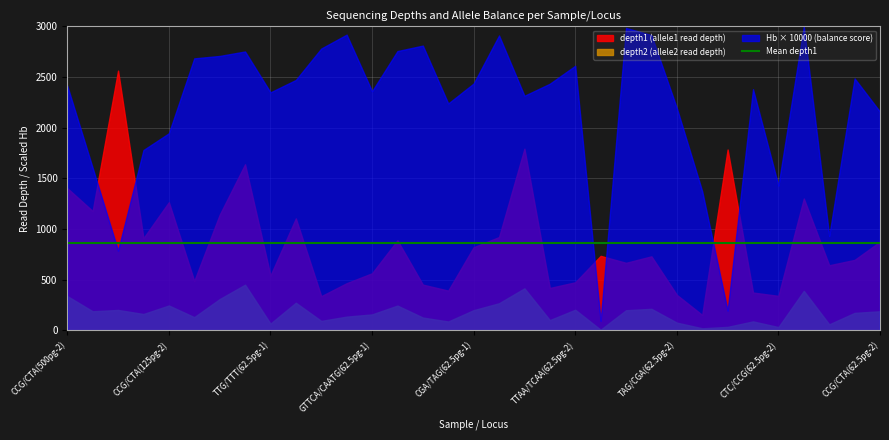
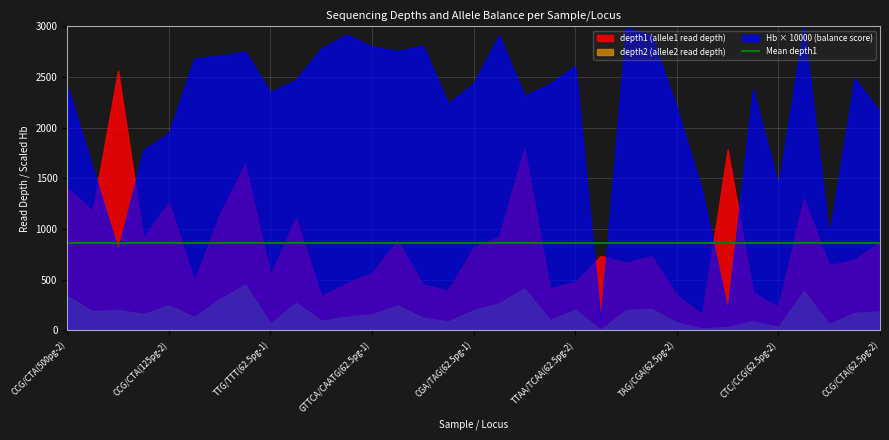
  {
    "depth1 (allele1 read depth)": {
      "CCG/CTA(500pg-2)": 1400,
      "CCG/CTA(125pg-2)": 1270,
      "TTG/TTT(62.5pg-1)": 540,
      "GTTCA/CAATG(62.5pg-1)": 560,
      "CGA/TAG(62.5pg-1)": 820,
      "TTAA/TCAA(62.5pg-2)": 480,
      "TAG/CGA(62.5pg-2)": 350,
-     "CTC/CCG(62.5pg-2)": 340,
+     "CTC/CCG(62.5pg-2)": 230,
      "CCG/CTA(62.5pg-2)": 880
    },
    "depth2 (allele2 read depth)": {
      "CCG/CTA(500pg-2)": 340,
      "CCG/CTA(125pg-2)": 250,
      "TTG/TTT(62.5pg-1)": 70,
      "GTTCA/CAATG(62.5pg-1)": 160,
      "CGA/TAG(62.5pg-1)": 200,
      "TTAA/TCAA(62.5pg-2)": 200,
      "TAG/CGA(62.5pg-2)": 80,
      "CTC/CCG(62.5pg-2)": 30,
      "CCG/CTA(62.5pg-2)": 190
    },
    "Hb × 10000 (balance score)": {
      "CCG/CTA(500pg-2)": 2420,
      "CCG/CTA(125pg-2)": 1950,
      "TTG/TTT(62.5pg-1)": 2350,
-     "GTTCA/CAATG(62.5pg-1)": 2360,
+     "GTTCA/CAATG(62.5pg-1)": 2800,
      "CGA/TAG(62.5pg-1)": 2440,
      "TTAA/TCAA(62.5pg-2)": 2610,
      "TAG/CGA(62.5pg-2)": 2190,
      "CTC/CCG(62.5pg-2)": 1430,
      "CCG/CTA(62.5pg-2)": 2160
    }
  }
